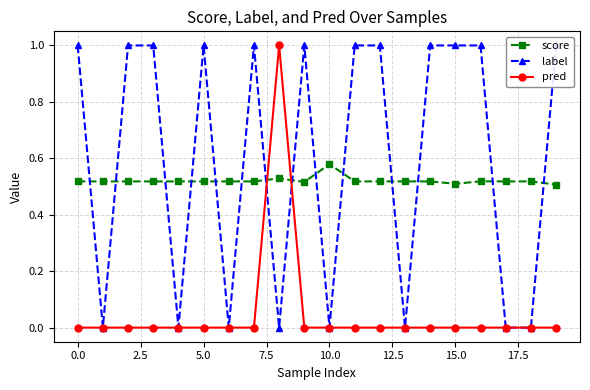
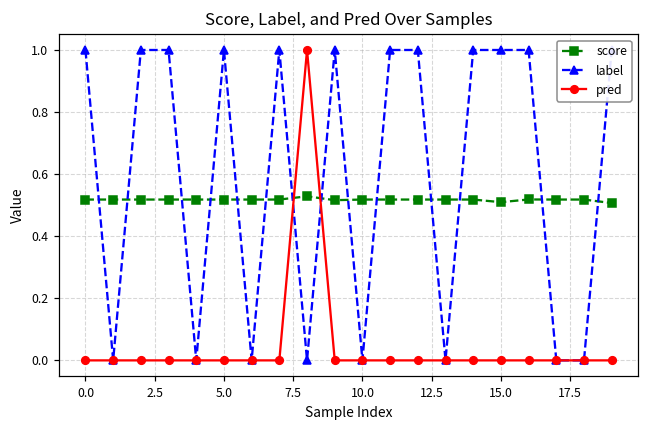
  {
    "score": {
      "0.0": 0.52,
      "5.0": 0.52,
-     "10.0": 0.58,
+     "10.0": 0.52,
      "15.0": 0.51
    },
    "label": {
      "0.0": 1.00,
      "5.0": 1.00,
      "15.0": 1.00
    },
    "pred": {
      "0.0": 0.00,
      "5.0": 0.00,
      "15.0": 0.00
    }
  }
